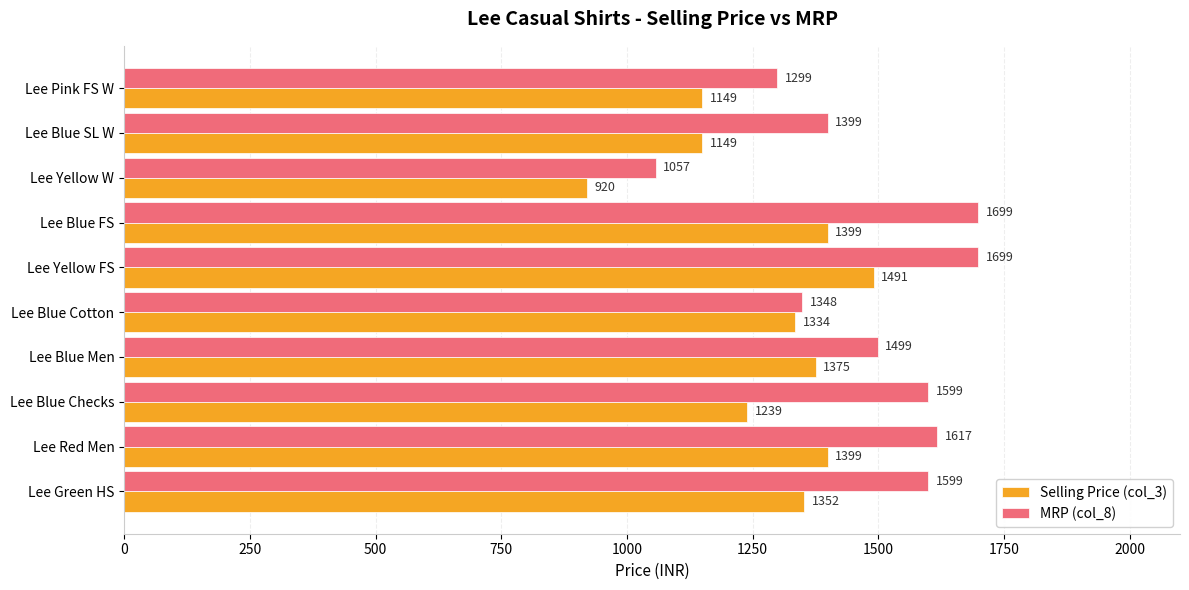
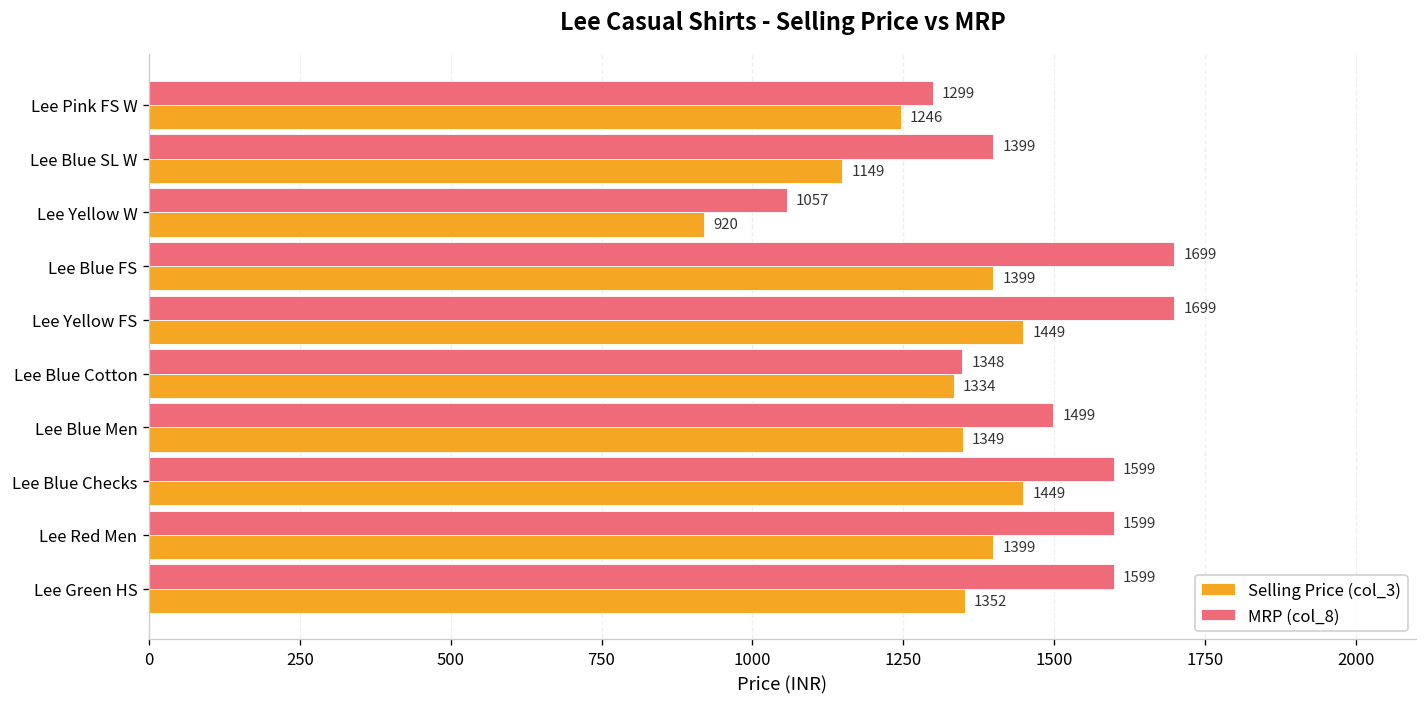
  {
    "Selling Price (col_3)": {
-     "Lee Pink FS W": 1149,
+     "Lee Pink FS W": 1246,
      "Lee Blue SL W": 1149,
      "Lee Yellow W": 920,
      "Lee Blue FS": 1399,
-     "Lee Yellow FS": 1491,
+     "Lee Yellow FS": 1449,
      "Lee Blue Cotton": 1334,
-     "Lee Blue Men": 1375,
-     "Lee Blue Checks": 1239,
+     "Lee Blue Men": 1349,
+     "Lee Blue Checks": 1449,
      "Lee Red Men": 1399,
      "Lee Green HS": 1352
    },
    "MRP (col_8)": {
      "Lee Pink FS W": 1299,
      "Lee Blue SL W": 1399,
      "Lee Yellow W": 1057,
      "Lee Blue FS": 1699,
      "Lee Yellow FS": 1699,
      "Lee Blue Cotton": 1348,
      "Lee Blue Men": 1499,
      "Lee Blue Checks": 1599,
-     "Lee Red Men": 1617,
+     "Lee Red Men": 1599,
      "Lee Green HS": 1599
    }
  }
